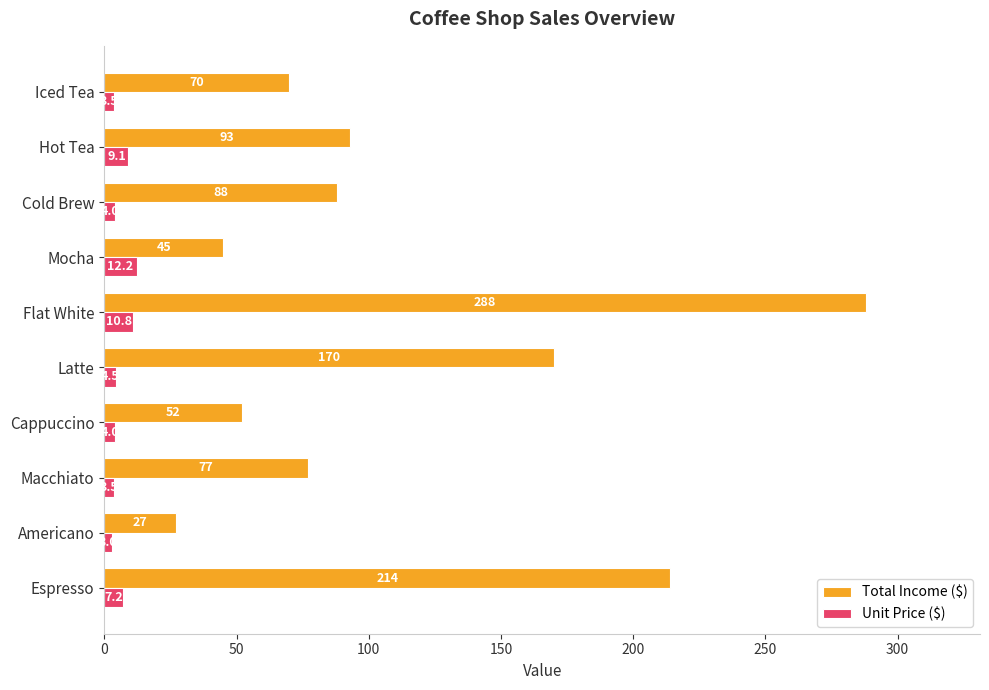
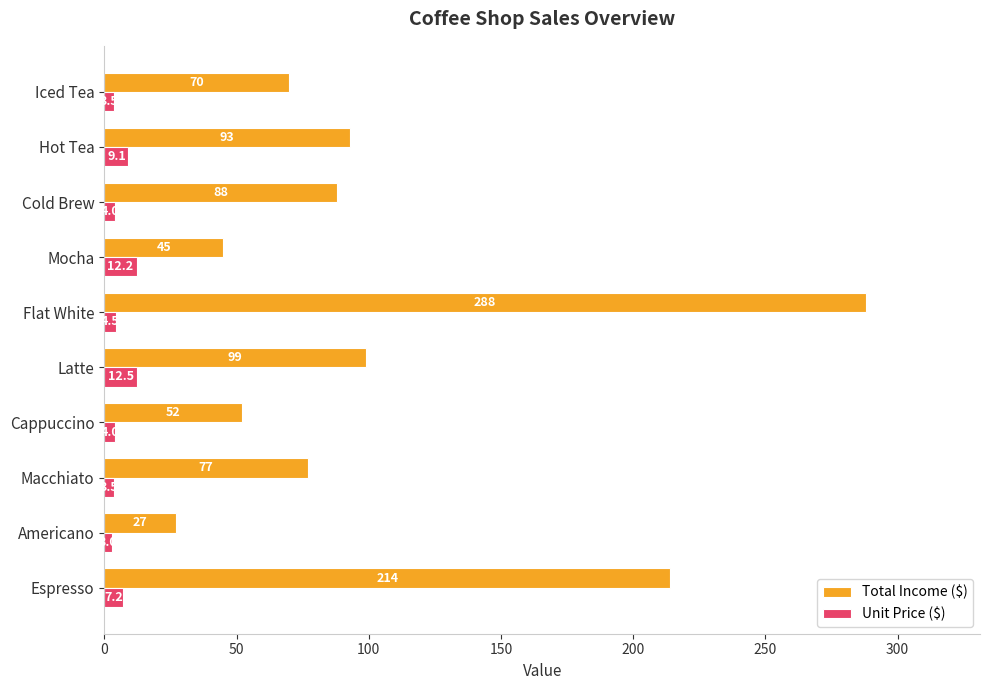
  {
    "Total Income ($)": {
      "Iced Tea": 70,
      "Hot Tea": 93,
      "Cold Brew": 88,
      "Mocha": 45,
      "Flat White": 288,
-     "Latte": 170,
+     "Latte": 99,
      "Cappuccino": 52,
      "Macchiato": 77,
      "Americano": 27,
      "Espresso": 214
    },
    "Unit Price ($)": {
      "Hot Tea": 9.1,
      "Mocha": 12.2,
-     "Flat White": 10.8,
-     "Latte": 4.5,
+     "Flat White": 4.5,
+     "Latte": 12.5,
      "Espresso": 7.2
    }
  }
